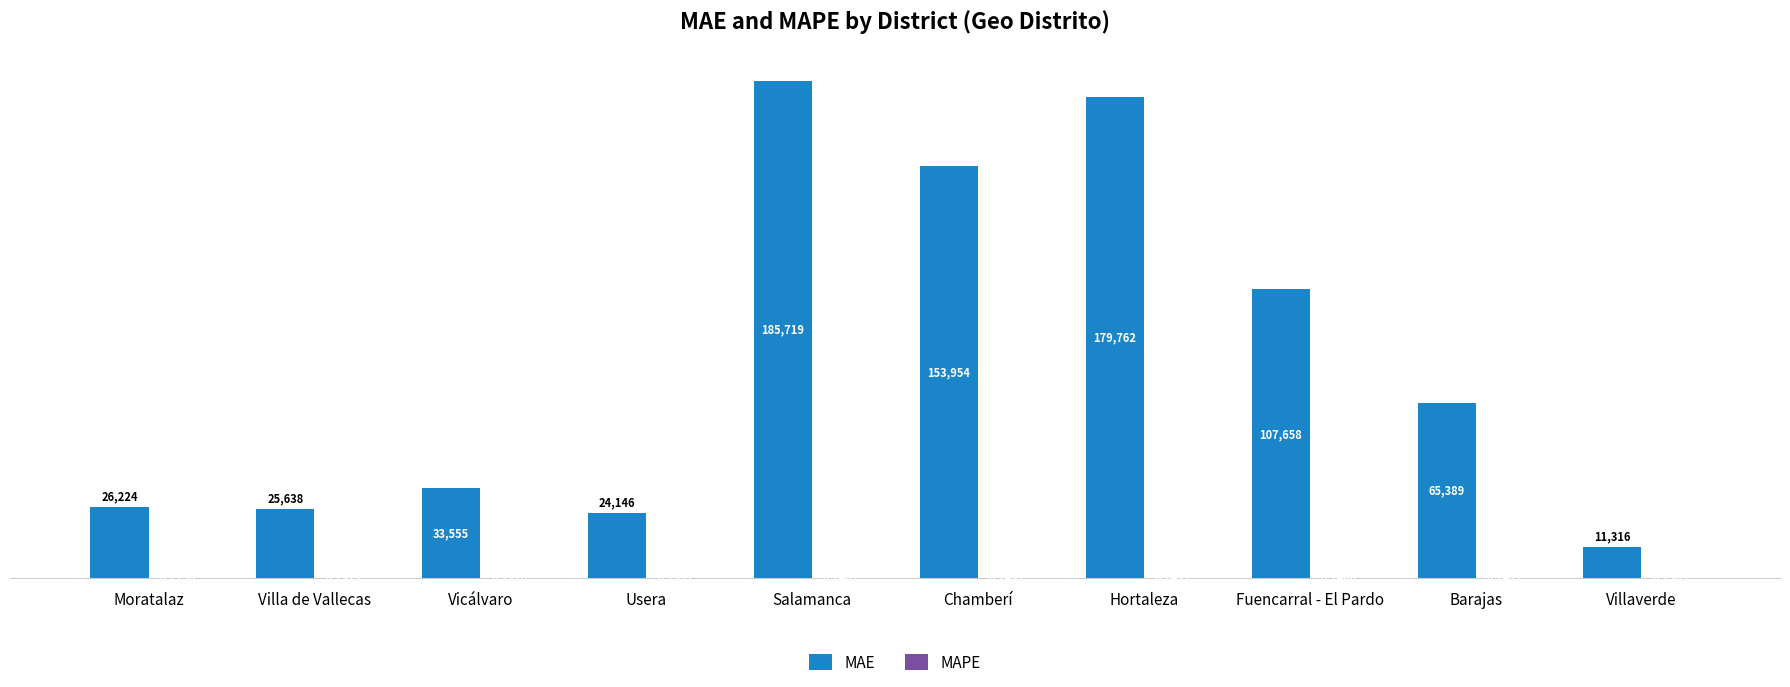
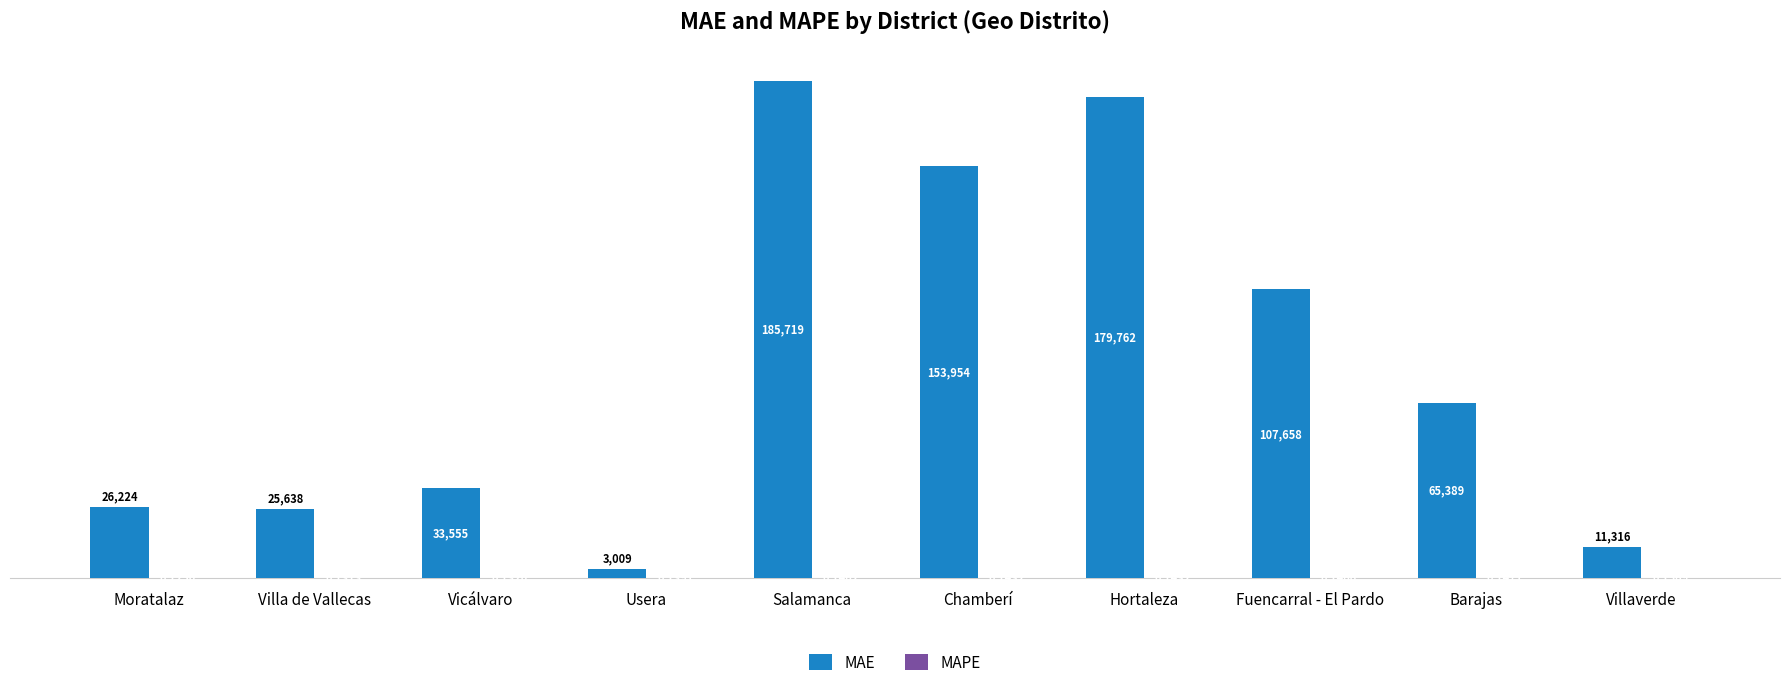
  {
    "MAE": {
      "Moratalaz": "26,224",
      "Villa de Vallecas": "25,638",
      "Vicálvaro": "33,555",
-     "Usera": "24,146",
+     "Usera": "3,009",
      "Salamanca": "185,719",
      "Chamberí": "153,954",
      "Hortaleza": "179,762",
      "Fuencarral - El Pardo": "107,658",
      "Barajas": "65,389",
      "Villaverde": "11,316"
    }
  }
